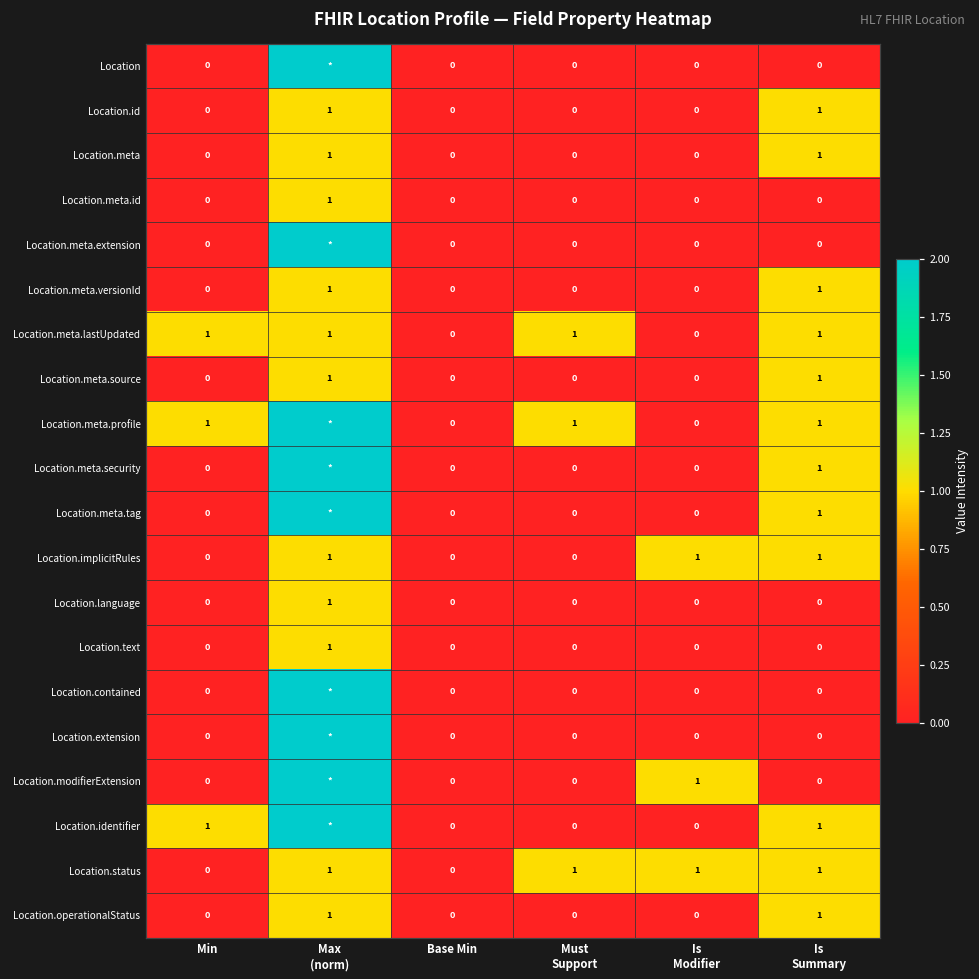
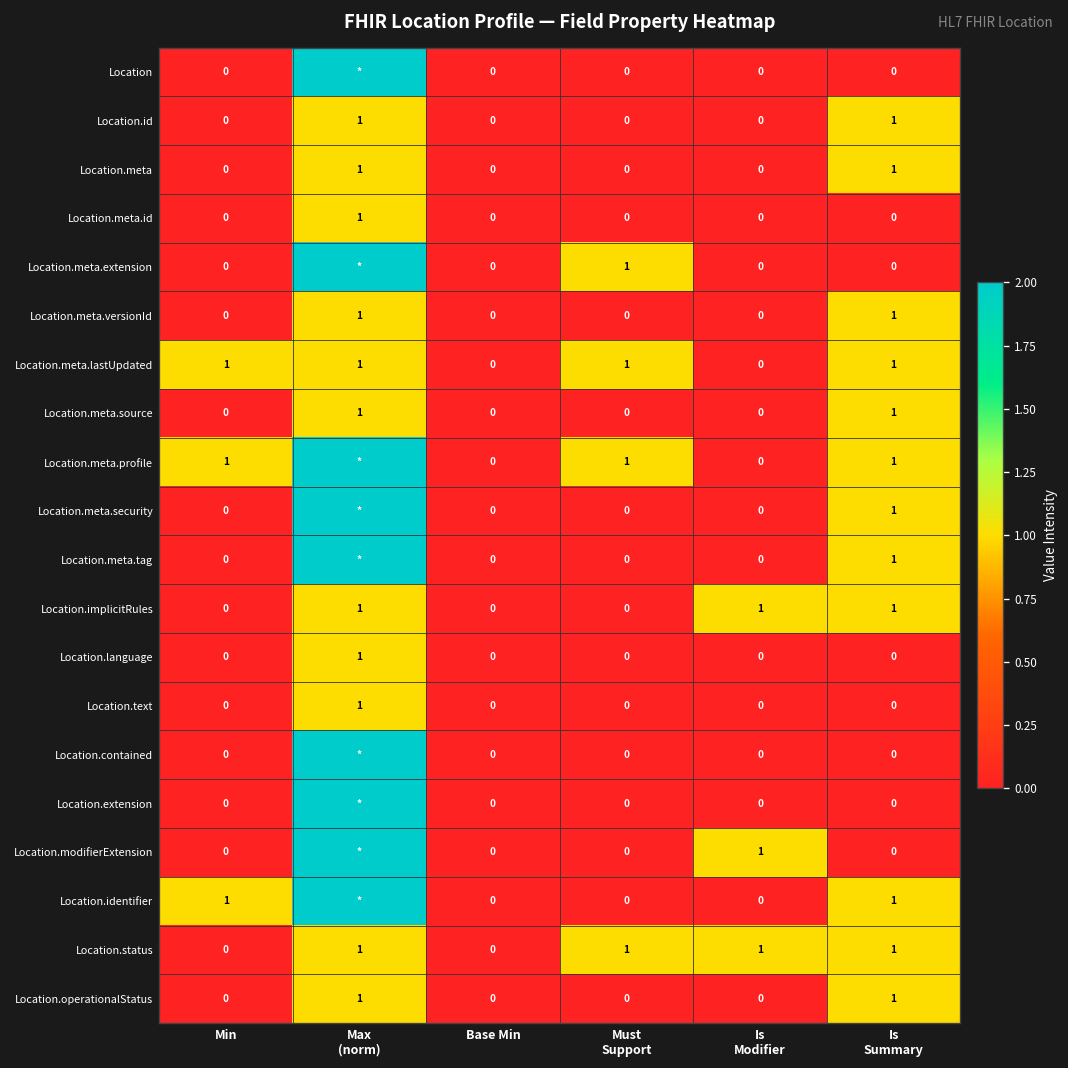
  {
    "Location": {
      "Min": 0,
      "Base Min": 0,
      "Must Support": 0,
      "Is Modifier": 0,
      "Is Summary": 0
    },
    "Location.id": {
      "Min": 0,
      "Max (norm)": 1,
      "Base Min": 0,
      "Must Support": 0,
      "Is Modifier": 0,
      "Is Summary": 1
    },
    "Location.meta": {
      "Min": 0,
      "Max (norm)": 1,
      "Base Min": 0,
      "Must Support": 0,
      "Is Modifier": 0,
      "Is Summary": 1
    },
    "Location.meta.id": {
      "Min": 0,
      "Max (norm)": 1,
      "Base Min": 0,
      "Must Support": 0,
      "Is Modifier": 0,
      "Is Summary": 0
    },
    "Location.meta.extension": {
      "Min": 0,
      "Base Min": 0,
-     "Must Support": 0,
+     "Must Support": 1,
      "Is Modifier": 0,
      "Is Summary": 0
    },
    "Location.meta.versionId": {
      "Min": 0,
      "Max (norm)": 1,
      "Base Min": 0,
      "Must Support": 0,
      "Is Modifier": 0,
      "Is Summary": 1
    },
    "Location.meta.lastUpdated": {
      "Min": 1,
      "Max (norm)": 1,
      "Base Min": 0,
      "Must Support": 1,
      "Is Modifier": 0,
      "Is Summary": 1
    },
    "Location.meta.source": {
      "Min": 0,
      "Max (norm)": 1,
      "Base Min": 0,
      "Must Support": 0,
      "Is Modifier": 0,
      "Is Summary": 1
    },
    "Location.meta.profile": {
      "Min": 1,
      "Base Min": 0,
      "Must Support": 1,
      "Is Modifier": 0,
      "Is Summary": 1
    },
    "Location.meta.security": {
      "Min": 0,
      "Base Min": 0,
      "Must Support": 0,
      "Is Modifier": 0,
      "Is Summary": 1
    },
    "Location.meta.tag": {
      "Min": 0,
      "Base Min": 0,
      "Must Support": 0,
      "Is Modifier": 0,
      "Is Summary": 1
    },
    "Location.implicitRules": {
      "Min": 0,
      "Max (norm)": 1,
      "Base Min": 0,
      "Must Support": 0,
      "Is Modifier": 1,
      "Is Summary": 1
    },
    "Location.language": {
      "Min": 0,
      "Max (norm)": 1,
      "Base Min": 0,
      "Must Support": 0,
      "Is Modifier": 0,
      "Is Summary": 0
    },
    "Location.text": {
      "Min": 0,
      "Max (norm)": 1,
      "Base Min": 0,
      "Must Support": 0,
      "Is Modifier": 0,
      "Is Summary": 0
    },
    "Location.contained": {
      "Min": 0,
      "Base Min": 0,
      "Must Support": 0,
      "Is Modifier": 0,
      "Is Summary": 0
    },
    "Location.extension": {
      "Min": 0,
      "Base Min": 0,
      "Must Support": 0,
      "Is Modifier": 0,
      "Is Summary": 0
    },
    "Location.modifierExtension": {
      "Min": 0,
      "Base Min": 0,
      "Must Support": 0,
      "Is Modifier": 1,
      "Is Summary": 0
    },
    "Location.identifier": {
      "Min": 1,
      "Base Min": 0,
      "Must Support": 0,
      "Is Modifier": 0,
      "Is Summary": 1
    },
    "Location.status": {
      "Min": 0,
      "Max (norm)": 1,
      "Base Min": 0,
      "Must Support": 1,
      "Is Modifier": 1,
      "Is Summary": 1
    },
    "Location.operationalStatus": {
      "Min": 0,
      "Max (norm)": 1,
      "Base Min": 0,
      "Must Support": 0,
      "Is Modifier": 0,
      "Is Summary": 1
    }
  }
